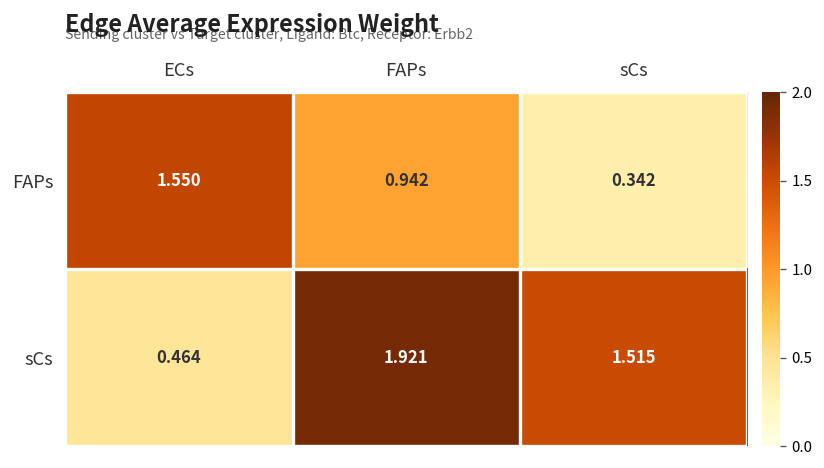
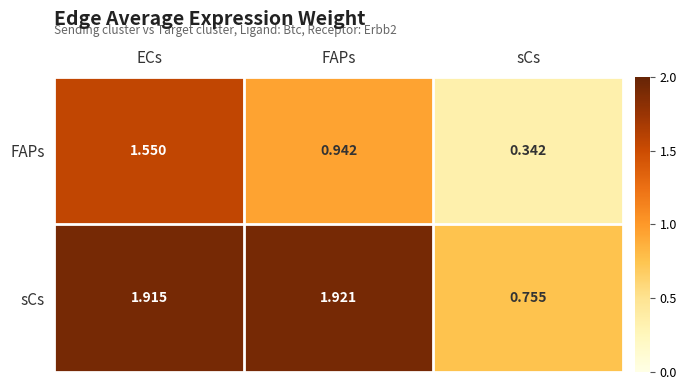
  {
    "FAPs": {
      "ECs": 1.550,
      "FAPs": 0.942,
      "sCs": 0.342
    },
    "sCs": {
-     "ECs": 0.464,
+     "ECs": 1.915,
      "FAPs": 1.921,
-     "sCs": 1.515
+     "sCs": 0.755
    }
  }
